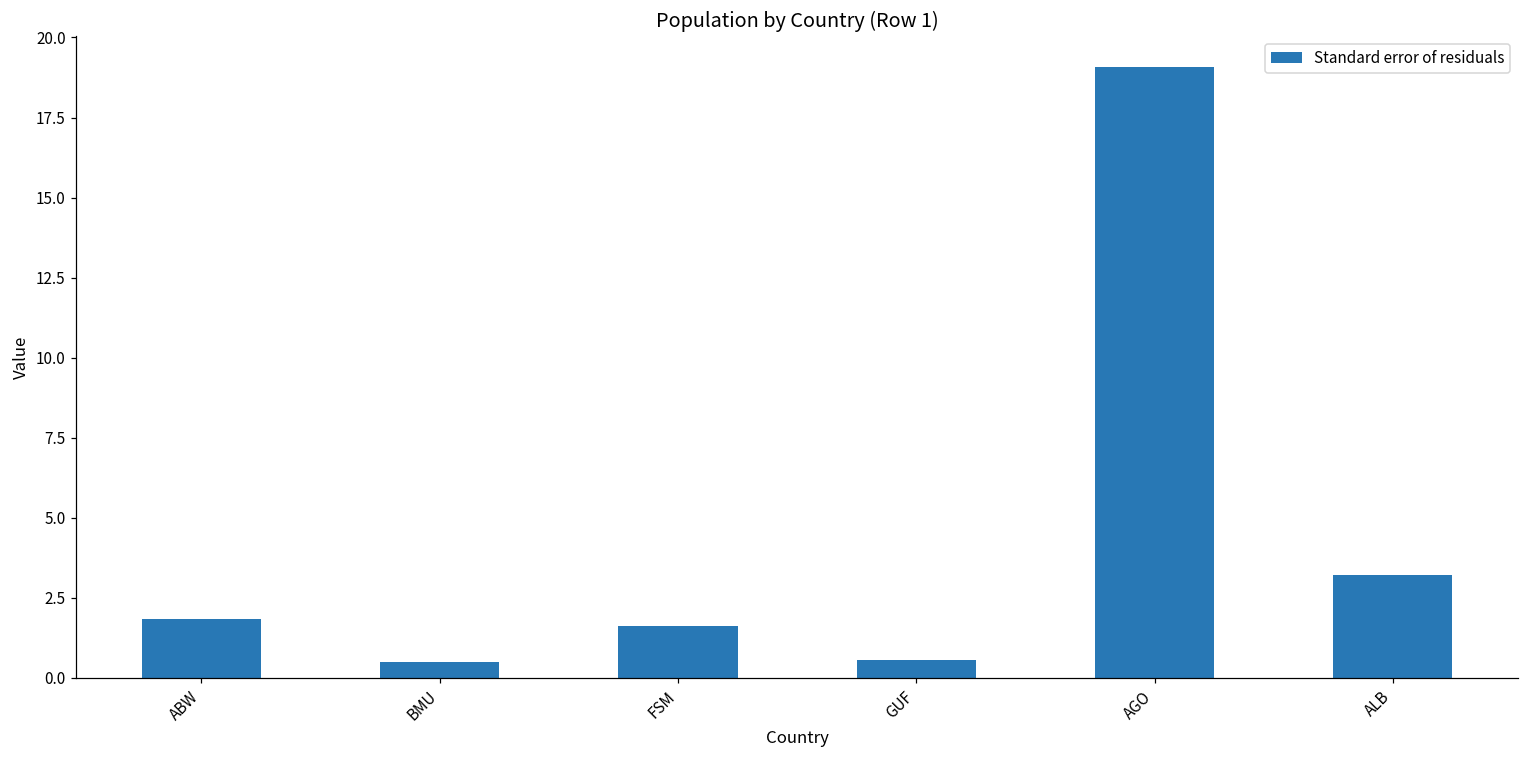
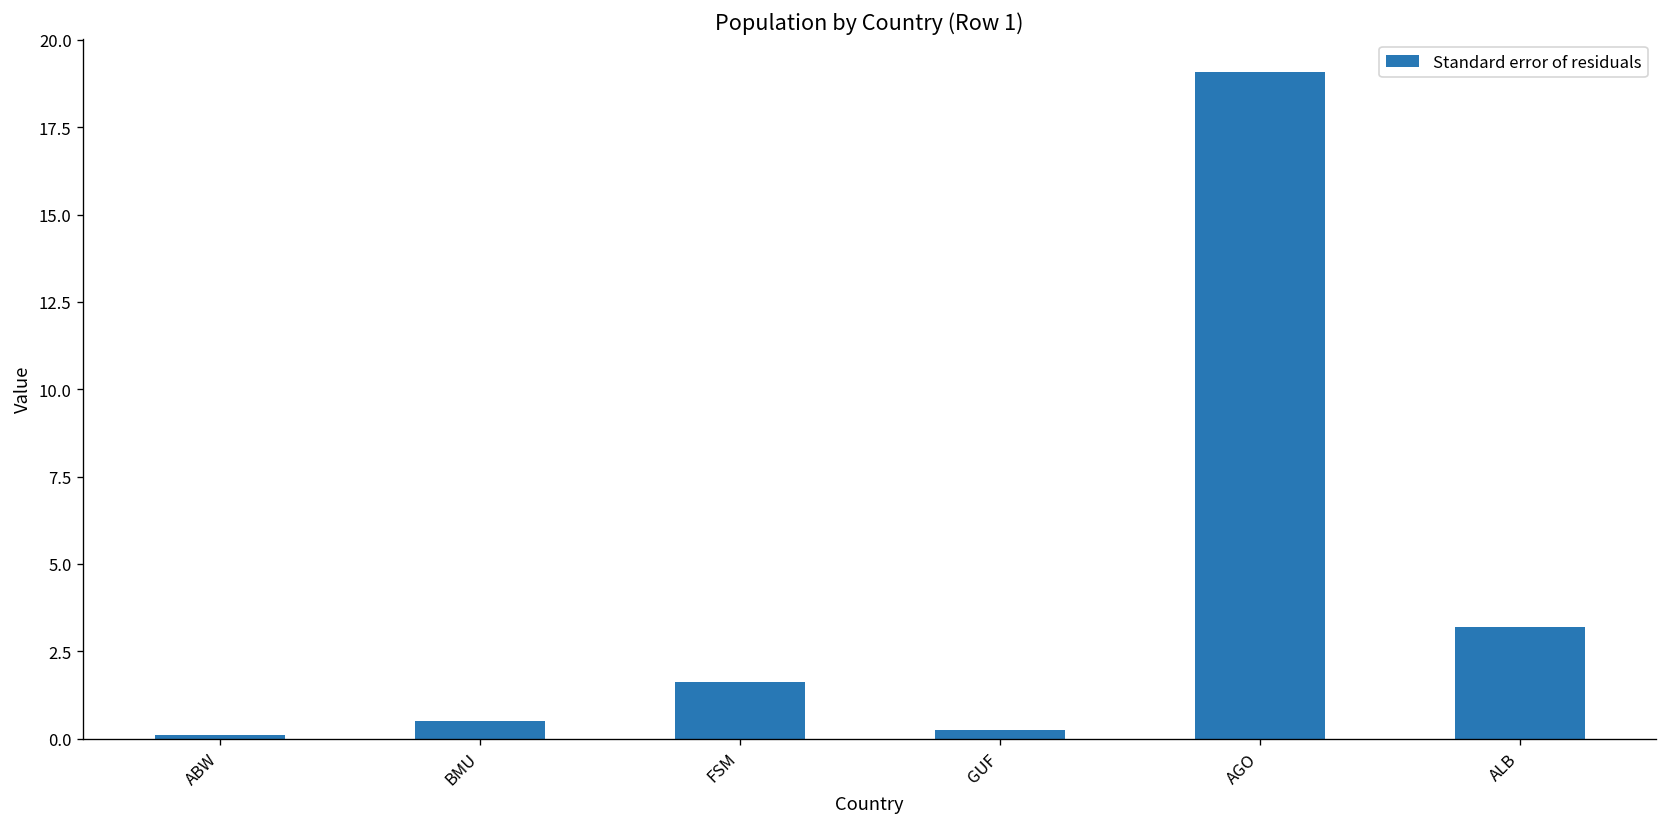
  {
-   "ABW": 1.8,
+   "ABW": 0.1,
    "BMU": 0.5,
    "FSM": 1.6,
-   "GUF": 0.6,
+   "GUF": 0.3,
    "AGO": 19.1,
    "ALB": 3.2
  }
